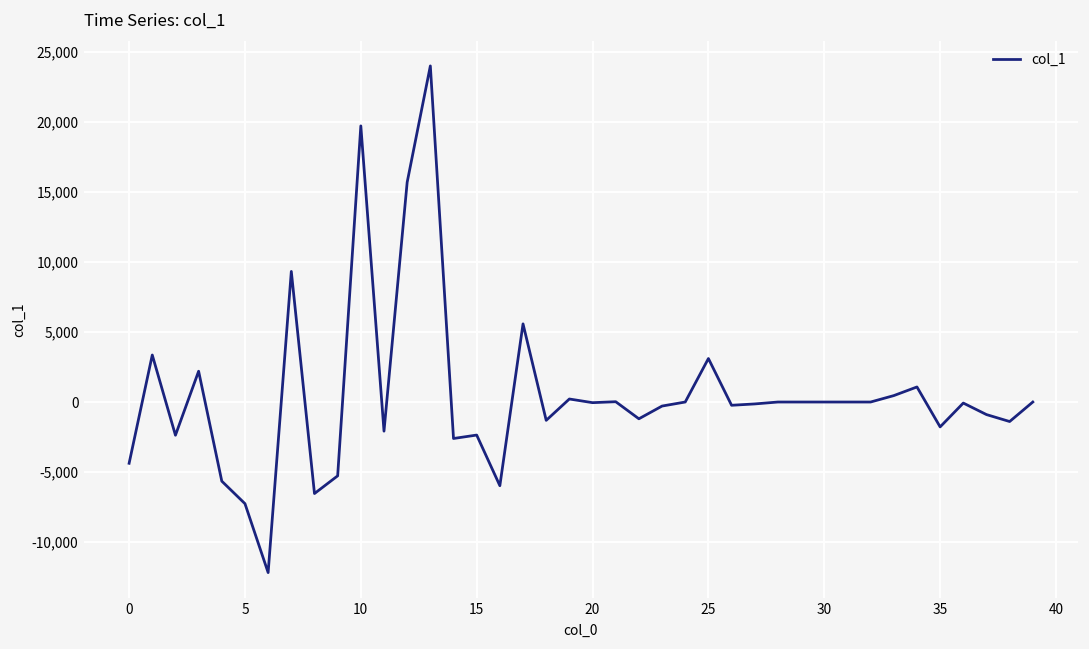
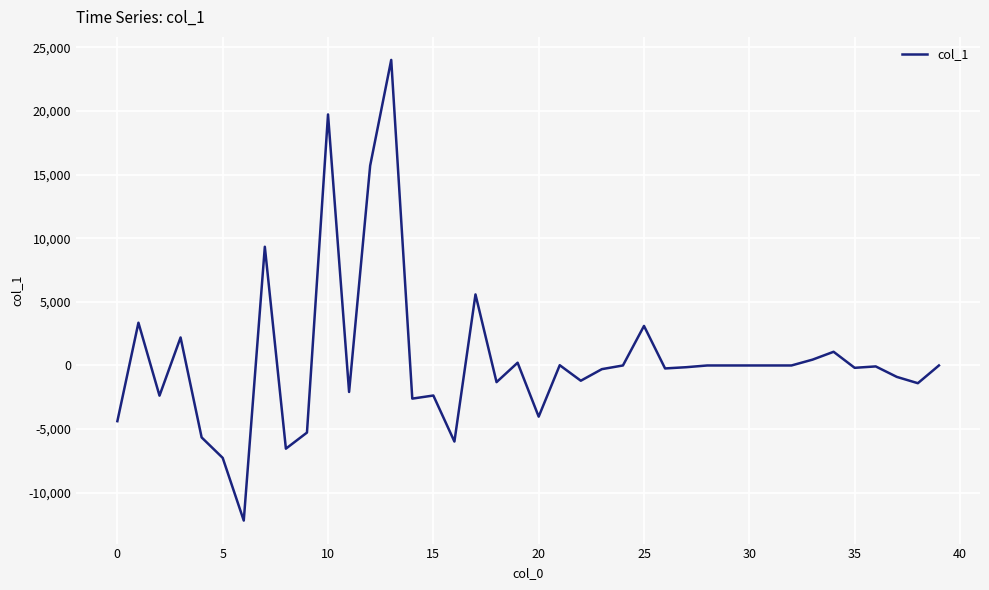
  {
    "0": "-4,400",
    "5": "-7,300",
    "10": "19,700",
    "15": "-2,400",
-   "20": "0",
+   "20": "-4,000",
    "25": "3,100",
    "30": "0",
-   "35": "-1,800"
+   "35": "-200"
  }
